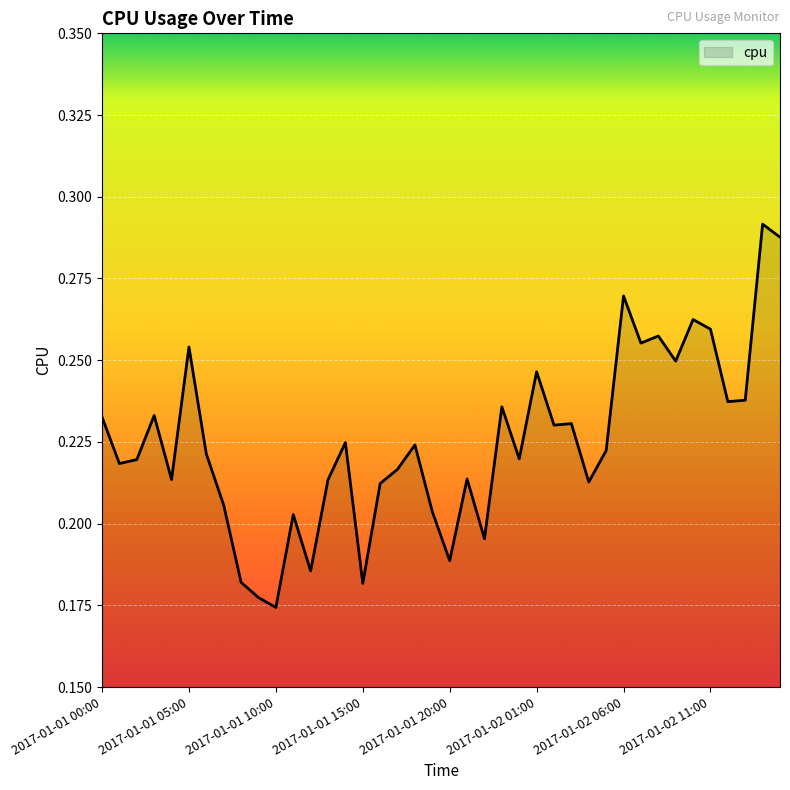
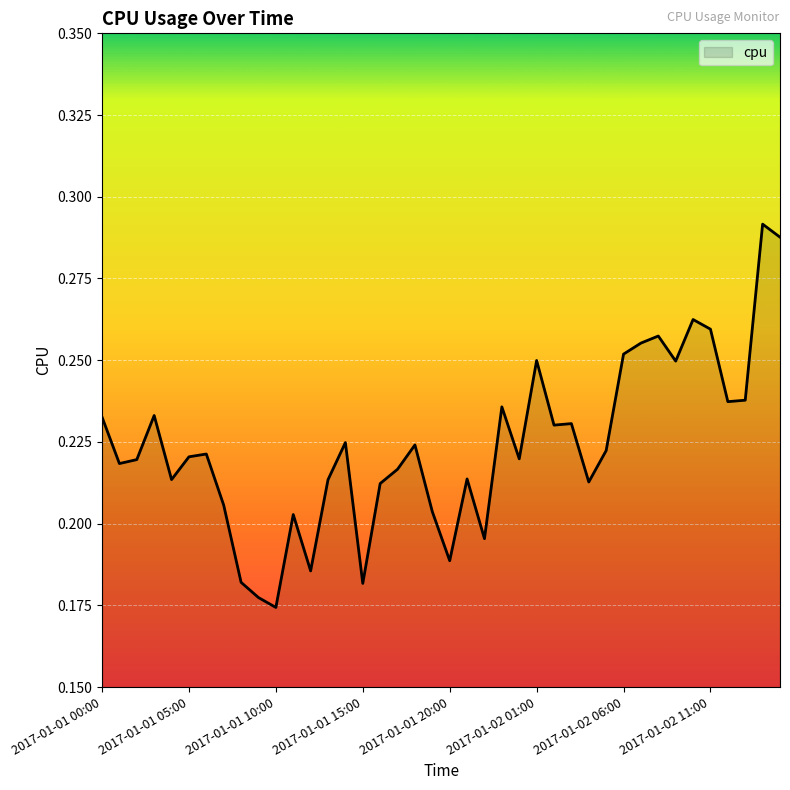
  {
    "2017-01-01 00:00": 0.233,
-   "2017-01-01 05:00": 0.254,
+   "2017-01-01 05:00": 0.220,
    "2017-01-01 10:00": 0.174,
    "2017-01-01 15:00": 0.182,
    "2017-01-01 20:00": 0.189,
-   "2017-01-02 01:00": 0.246,
-   "2017-01-02 06:00": 0.270,
+   "2017-01-02 01:00": 0.250,
+   "2017-01-02 06:00": 0.252,
    "2017-01-02 11:00": 0.259
  }
